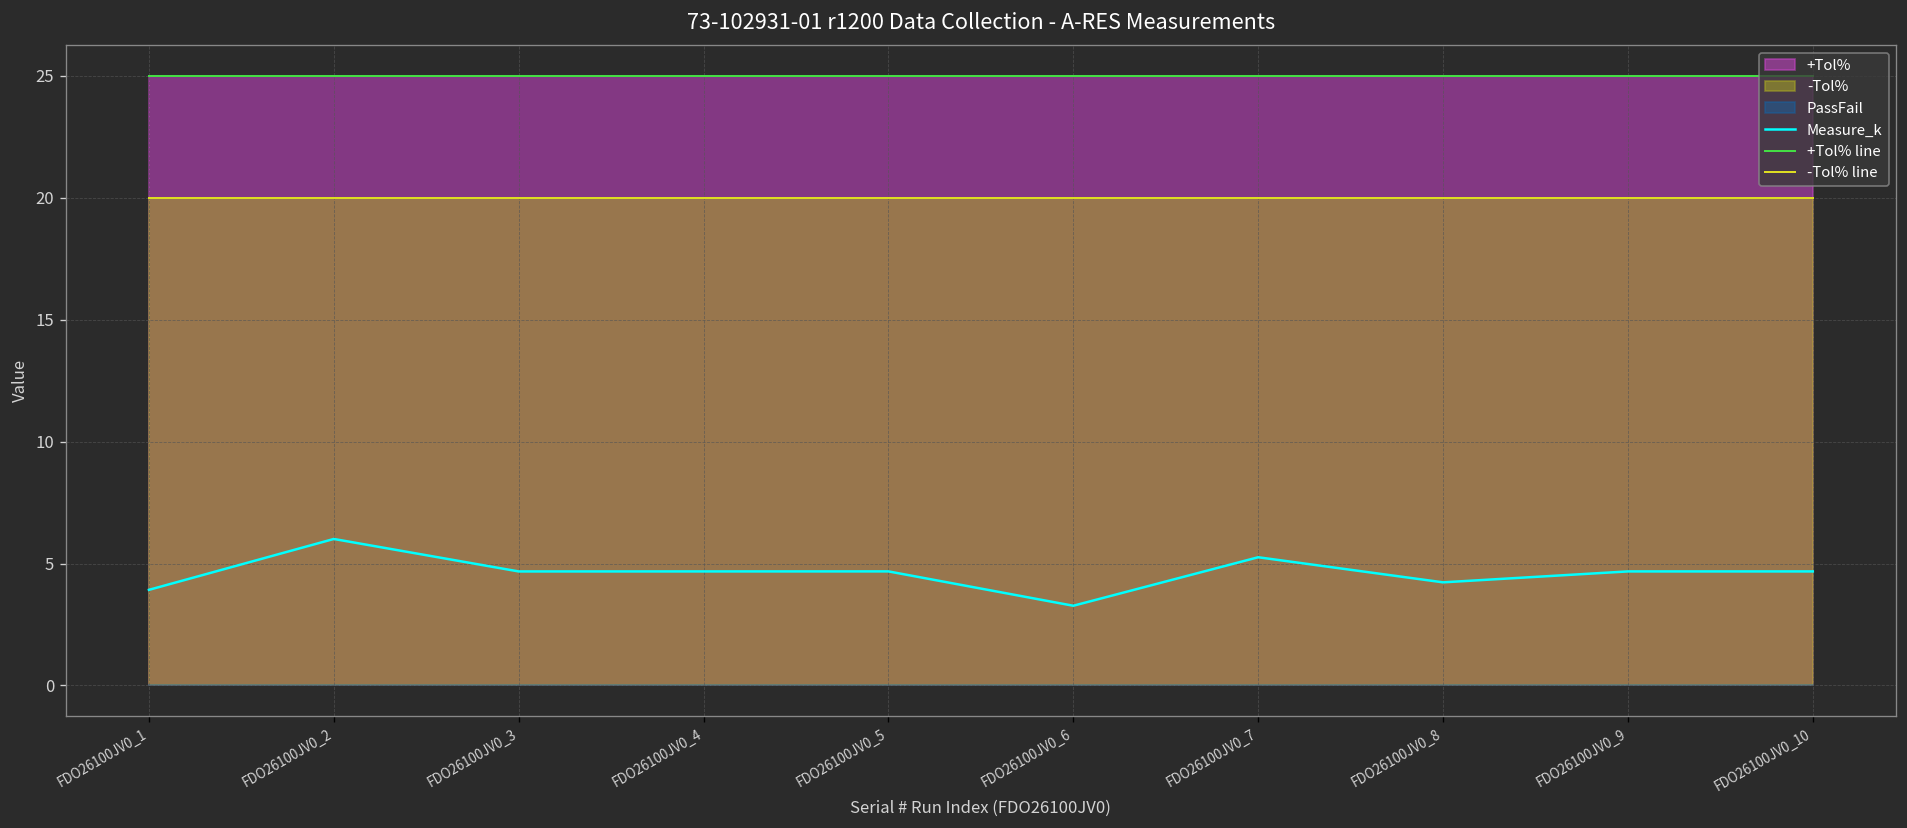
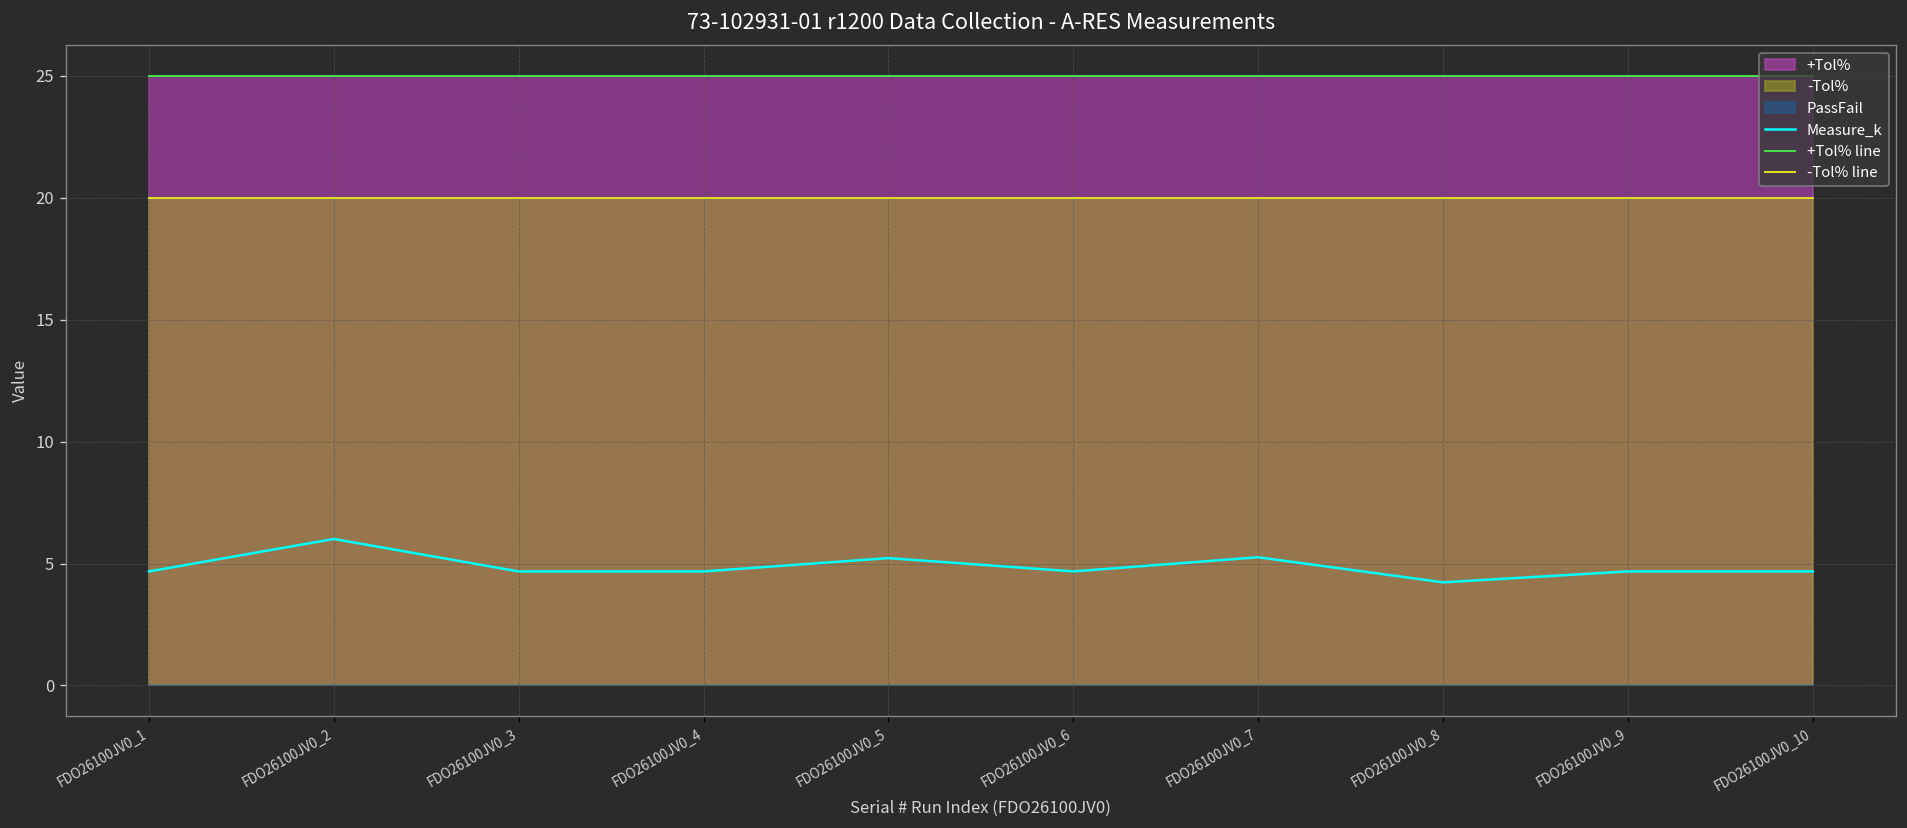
  {
    "Measure_k": {
-     "FDO26100JV0_1": 3.9,
+     "FDO26100JV0_1": 4.7,
      "FDO26100JV0_2": 6.0,
      "FDO26100JV0_3": 4.7,
      "FDO26100JV0_4": 4.7,
-     "FDO26100JV0_5": 4.7,
-     "FDO26100JV0_6": 3.3,
+     "FDO26100JV0_5": 5.2,
+     "FDO26100JV0_6": 4.7,
      "FDO26100JV0_7": 5.3,
      "FDO26100JV0_8": 4.2,
      "FDO26100JV0_9": 4.7,
      "FDO26100JV0_10": 4.7
    },
    "+Tol%": {
      "FDO26100JV0_1": 25.0,
      "FDO26100JV0_2": 25.0,
      "FDO26100JV0_3": 25.0,
      "FDO26100JV0_4": 25.0,
      "FDO26100JV0_5": 25.0,
      "FDO26100JV0_6": 25.0,
      "FDO26100JV0_7": 25.0,
      "FDO26100JV0_8": 25.0,
      "FDO26100JV0_9": 25.0
    },
    "-Tol%": {
      "FDO26100JV0_1": 20.0,
      "FDO26100JV0_2": 20.0,
      "FDO26100JV0_3": 20.0,
      "FDO26100JV0_4": 20.0,
      "FDO26100JV0_5": 20.0,
      "FDO26100JV0_6": 20.0,
      "FDO26100JV0_7": 20.0,
      "FDO26100JV0_8": 20.0,
      "FDO26100JV0_9": 20.0,
      "FDO26100JV0_10": 20.0
    }
  }
